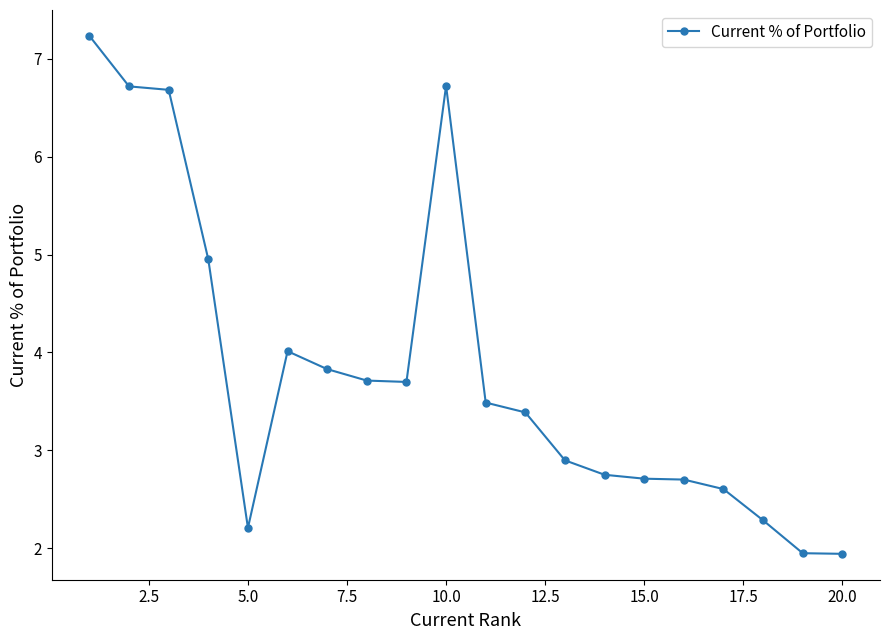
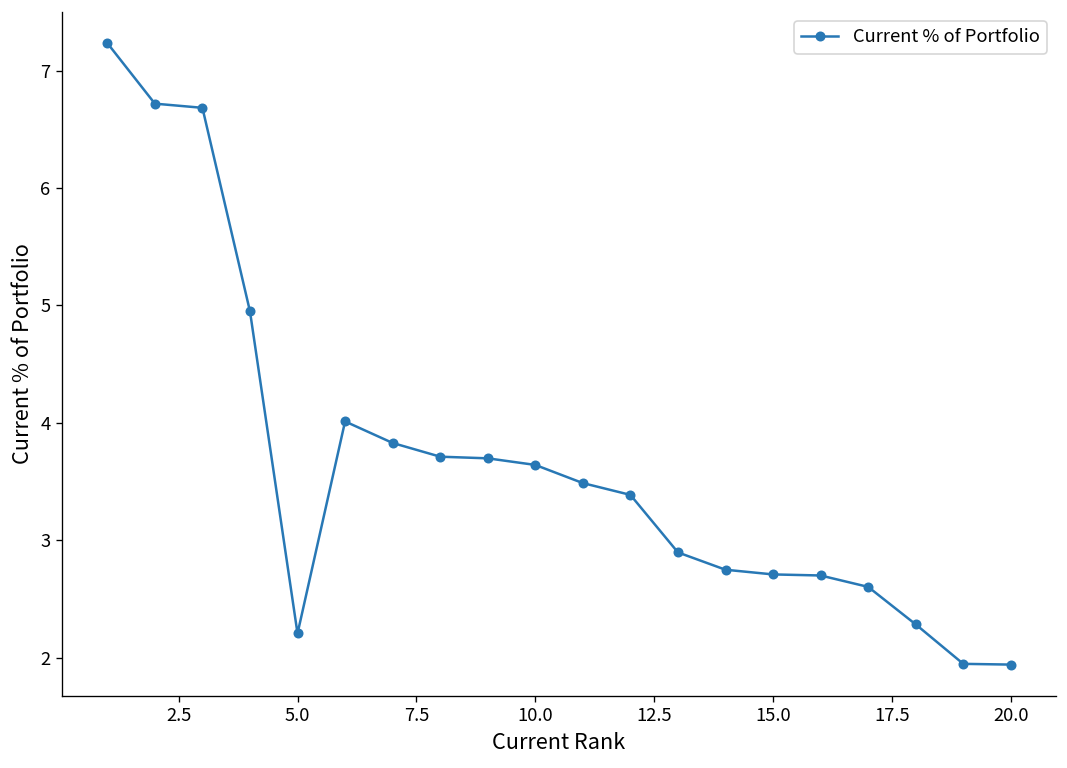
  {
    "5.0": 2.2,
-   "10.0": 6.7,
+   "10.0": 3.6,
    "15.0": 2.7,
    "20.0": 1.9
  }
